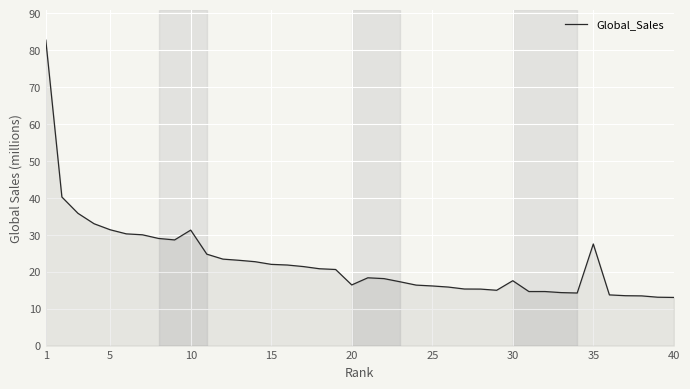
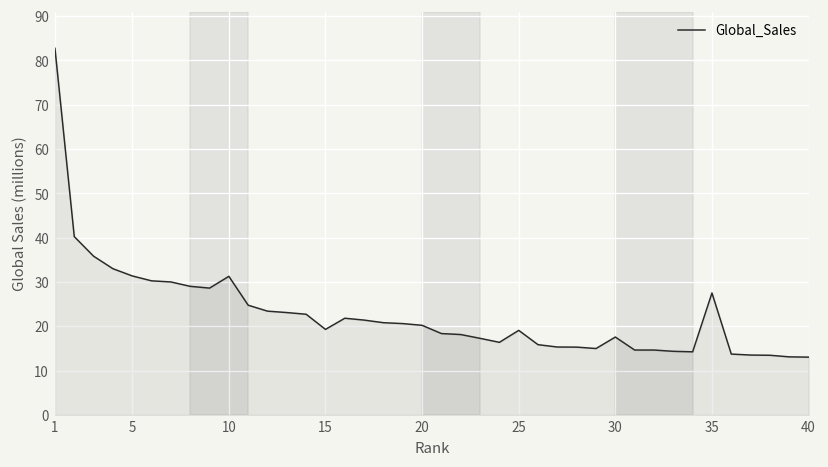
  {
    "1": 83,
    "5": 31,
    "10": 31,
-   "15": 22,
-   "20": 16,
-   "25": 16,
+   "15": 19,
+   "20": 20,
+   "25": 19,
    "30": 18,
    "35": 28,
    "40": 13
  }
